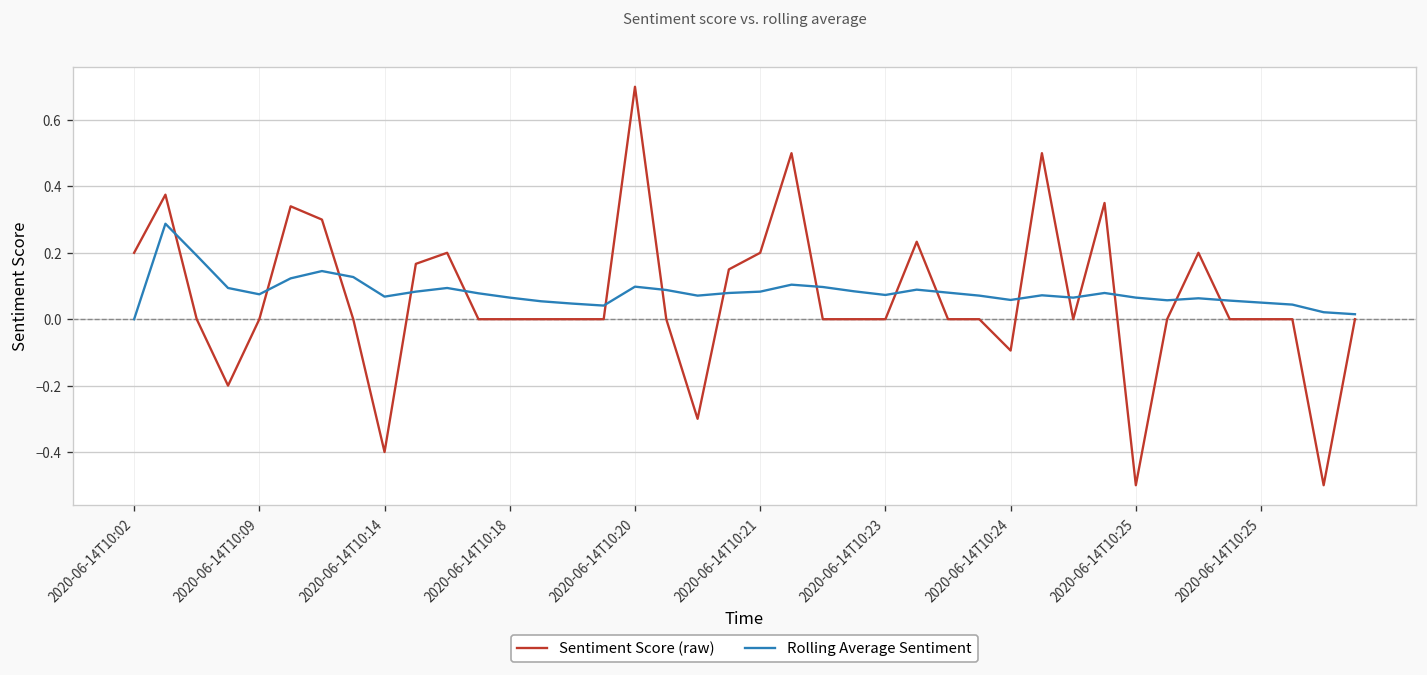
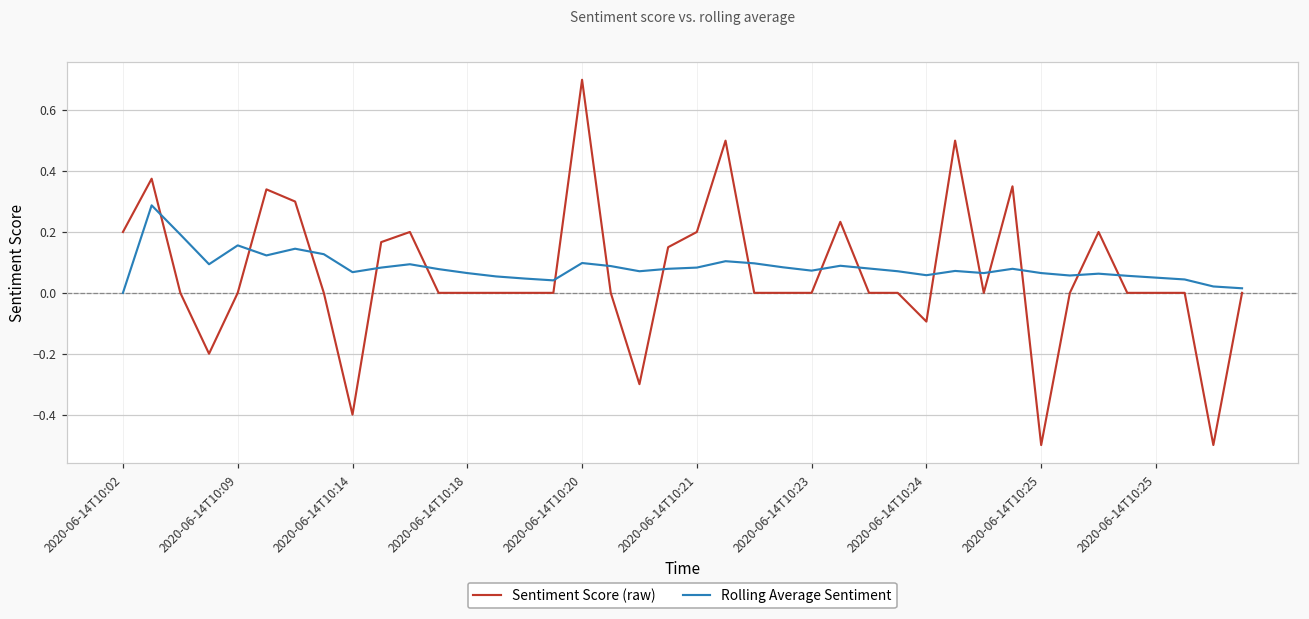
  {
    "Sentiment Score (raw)": {
      "2020-06-14T10:02": 0.20,
      "2020-06-14T10:09": 0.00
    },
    "Rolling Average Sentiment": {
      "2020-06-14T10:02": 0.00,
-     "2020-06-14T10:09": 0.08
+     "2020-06-14T10:09": 0.16
    }
  }
